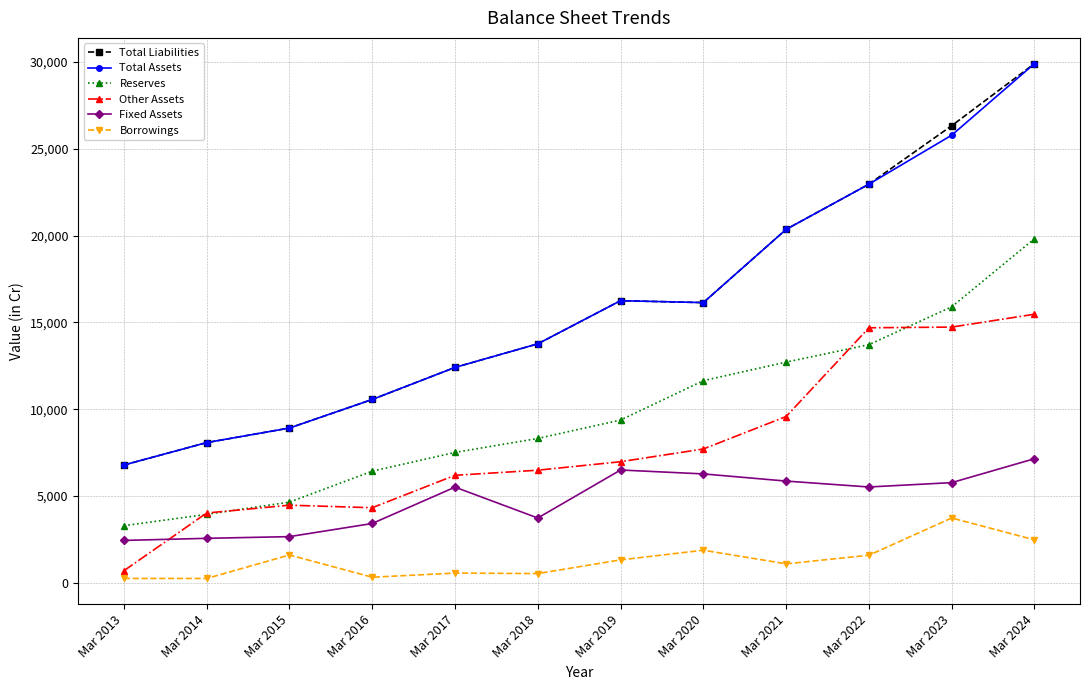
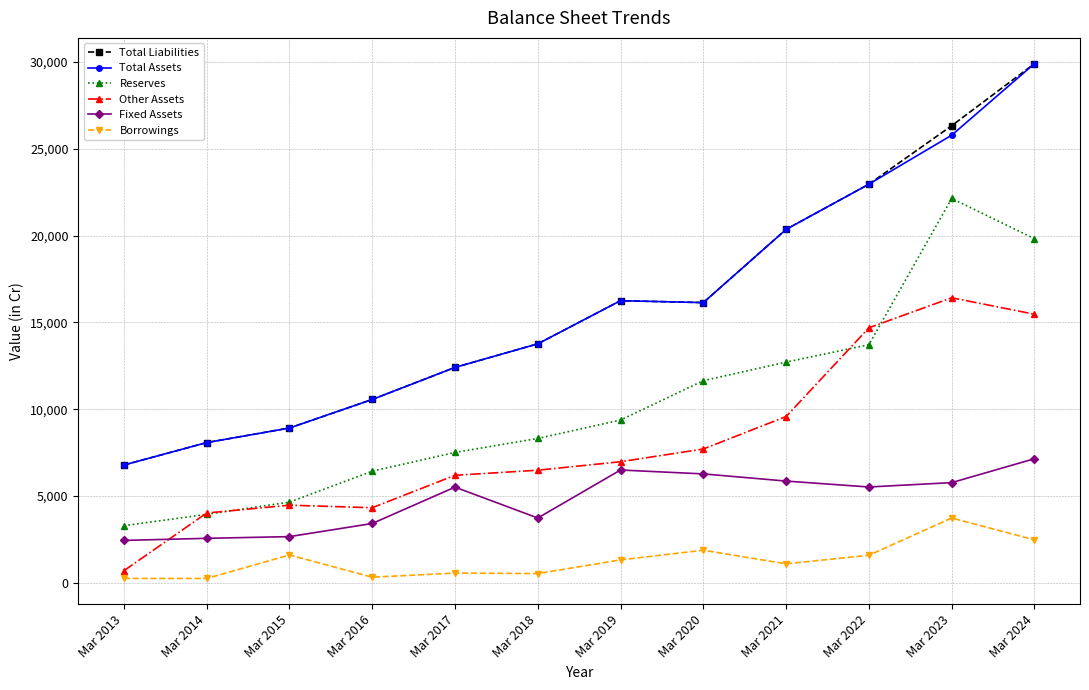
  {
    "Total Liabilities": {
      "Mar 2023": "26,300"
    },
    "Total Assets": {
      "Mar 2023": "25,800"
    },
    "Reserves": {
      "Mar 2013": "3,300",
      "Mar 2015": "4,600",
      "Mar 2016": "6,400",
      "Mar 2017": "7,500",
      "Mar 2018": "8,300",
      "Mar 2019": "9,400",
      "Mar 2020": "11,600",
      "Mar 2021": "12,700",
      "Mar 2022": "13,700",
-     "Mar 2023": "15,900",
+     "Mar 2023": "22,100",
      "Mar 2024": "19,800"
    },
    "Other Assets": {
      "Mar 2013": "700",
      "Mar 2015": "4,500",
      "Mar 2016": "4,300",
      "Mar 2017": "6,200",
      "Mar 2018": "6,500",
      "Mar 2019": "7,000",
      "Mar 2020": "7,700",
      "Mar 2021": "9,600",
      "Mar 2022": "14,700",
-     "Mar 2023": "14,700",
+     "Mar 2023": "16,400",
      "Mar 2024": "15,500"
    },
    "Fixed Assets": {
      "Mar 2013": "2,400",
      "Mar 2014": "2,600",
      "Mar 2015": "2,700",
      "Mar 2016": "3,400",
      "Mar 2017": "5,500",
      "Mar 2018": "3,700",
      "Mar 2019": "6,500",
      "Mar 2020": "6,300",
      "Mar 2021": "5,900",
      "Mar 2022": "5,500",
      "Mar 2023": "5,800",
      "Mar 2024": "7,100"
    },
    "Borrowings": {
      "Mar 2013": "300",
      "Mar 2014": "200",
      "Mar 2015": "1,600",
      "Mar 2016": "300",
      "Mar 2017": "600",
      "Mar 2018": "500",
      "Mar 2019": "1,300",
      "Mar 2020": "1,900",
      "Mar 2021": "1,100",
      "Mar 2022": "1,600",
      "Mar 2023": "3,700",
      "Mar 2024": "2,500"
    }
  }
